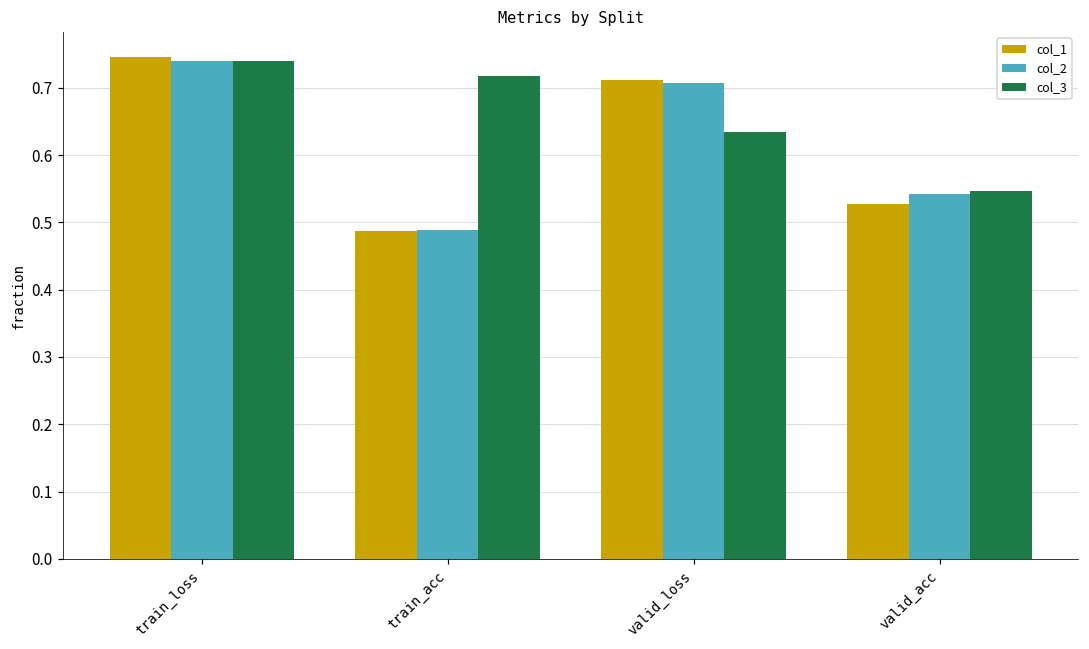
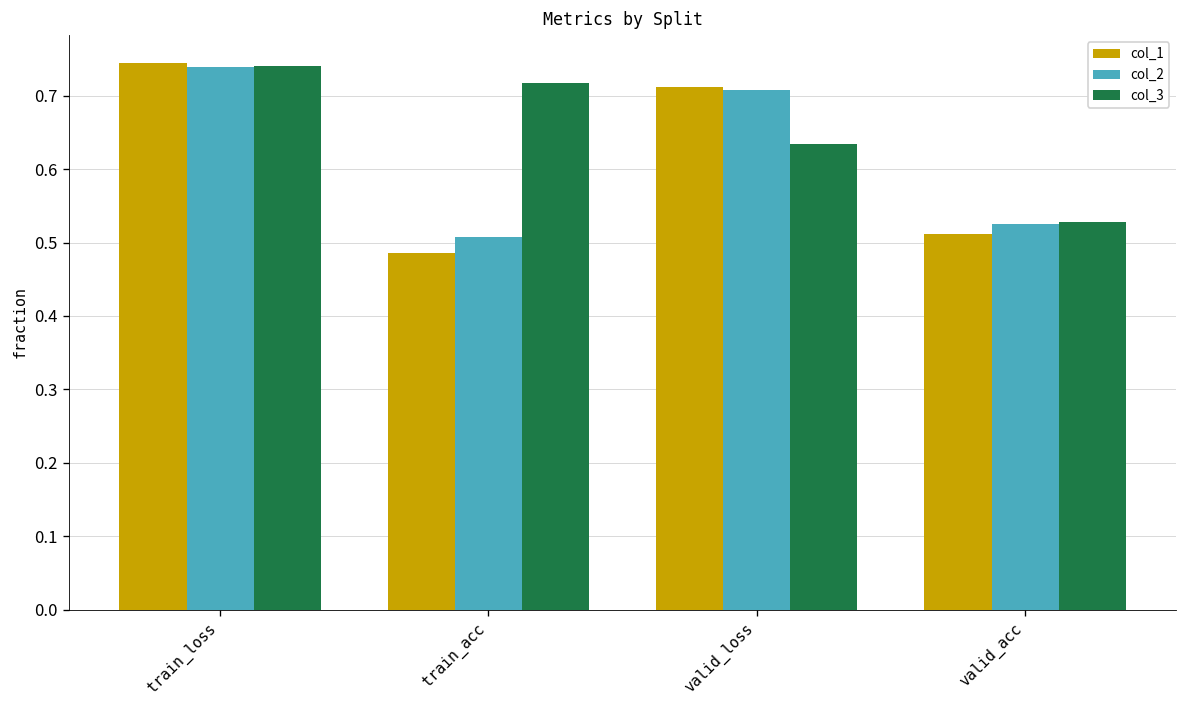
  {
    "col_1": {
      "train_loss": 0.75,
      "train_acc": 0.49,
      "valid_loss": 0.71,
-     "valid_acc": 0.53
+     "valid_acc": 0.51
    },
    "col_2": {
      "train_loss": 0.74,
-     "train_acc": 0.49,
+     "train_acc": 0.51,
      "valid_loss": 0.71,
-     "valid_acc": 0.54
+     "valid_acc": 0.53
    },
    "col_3": {
      "train_loss": 0.74,
      "train_acc": 0.72,
      "valid_loss": 0.63,
-     "valid_acc": 0.55
+     "valid_acc": 0.53
    }
  }
